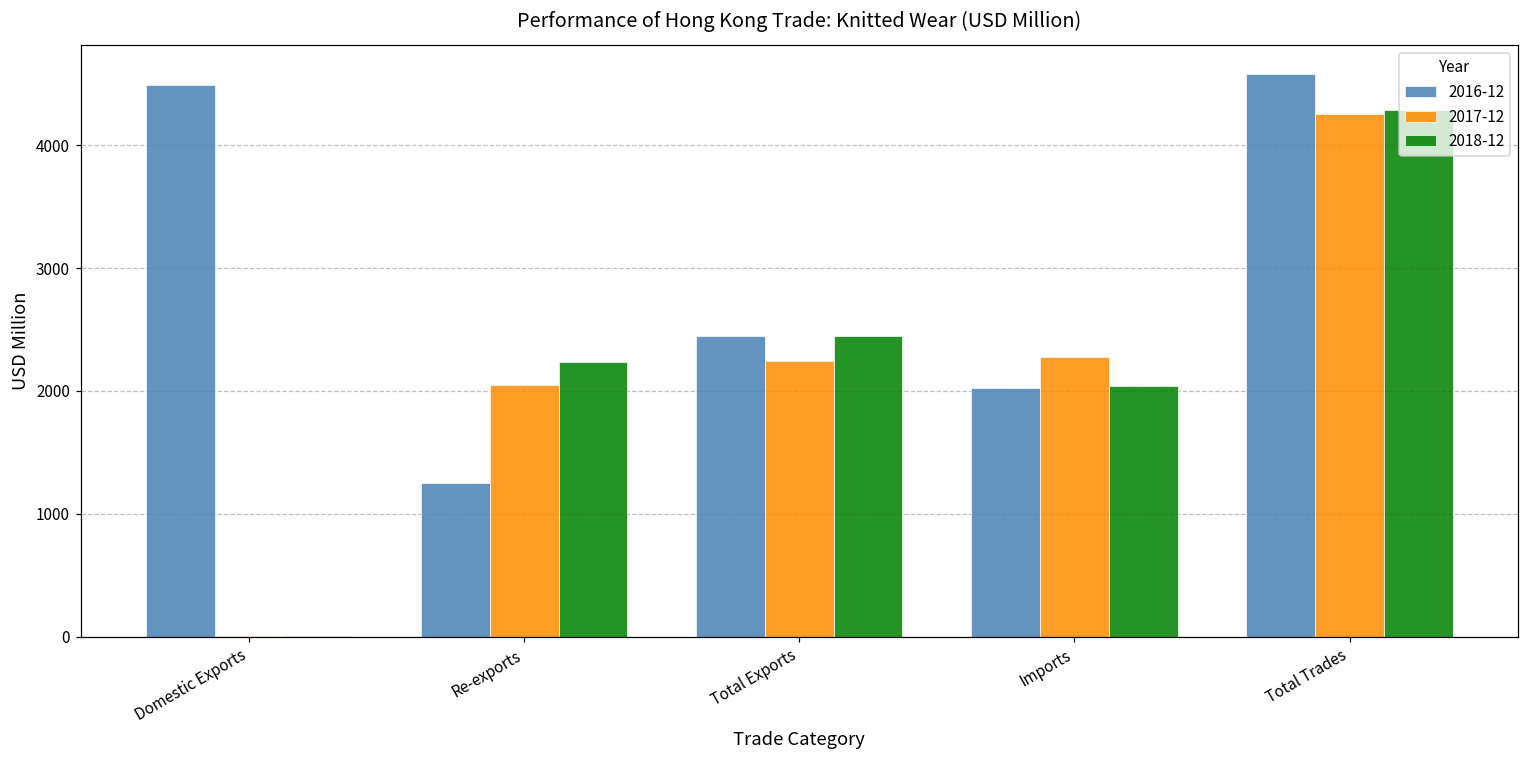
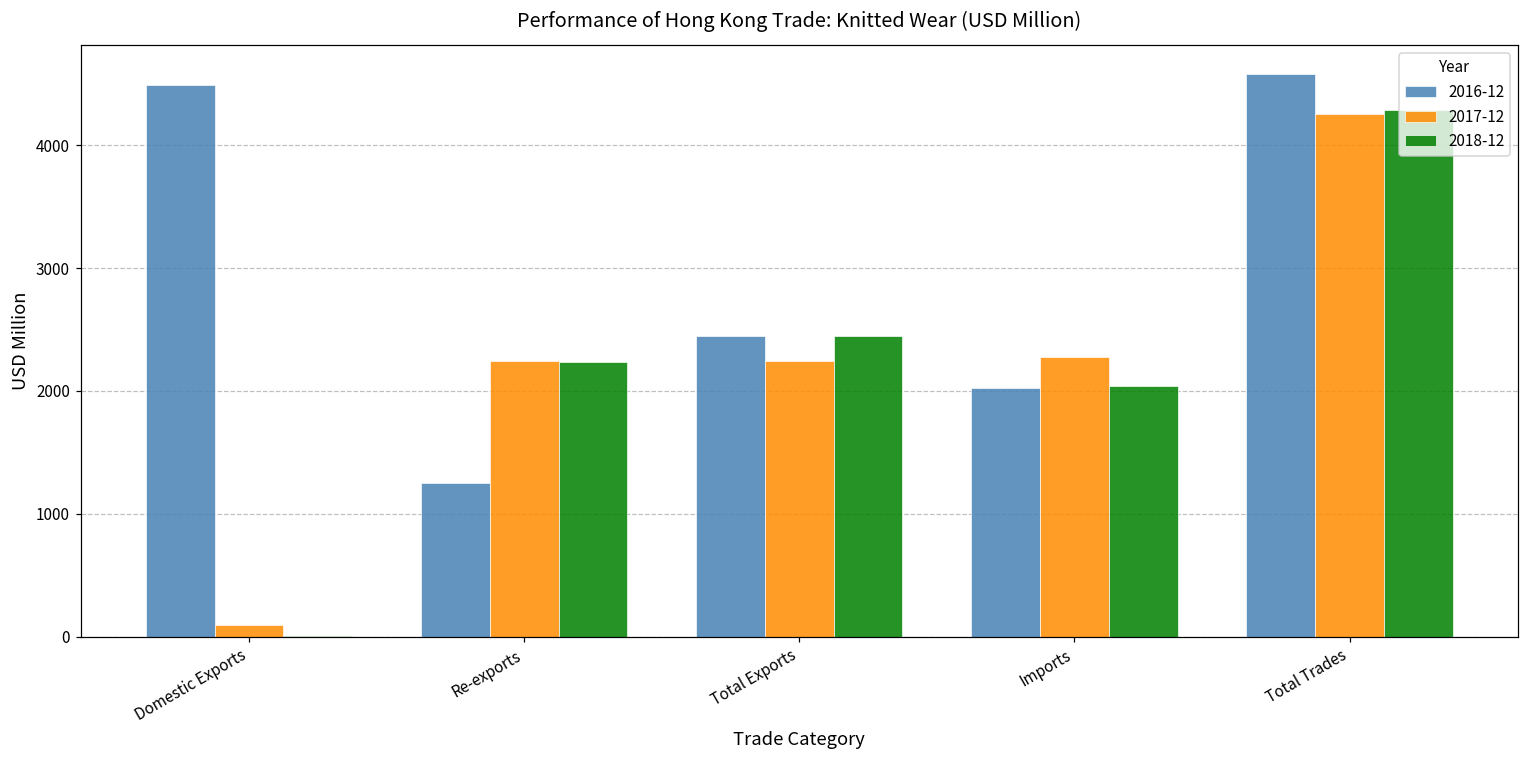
  {
    "2016-12": {
      "Domestic Exports": 4490,
      "Re-exports": 1250,
      "Total Exports": 2450,
      "Imports": 2020,
      "Total Trades": 4580
    },
    "2017-12": {
-     "Domestic Exports": 10,
-     "Re-exports": 2050,
+     "Domestic Exports": 100,
+     "Re-exports": 2240,
      "Total Exports": 2250,
      "Imports": 2280,
      "Total Trades": 4250
    },
    "2018-12": {
      "Re-exports": 2240,
      "Total Exports": 2450,
      "Imports": 2040
    }
  }
